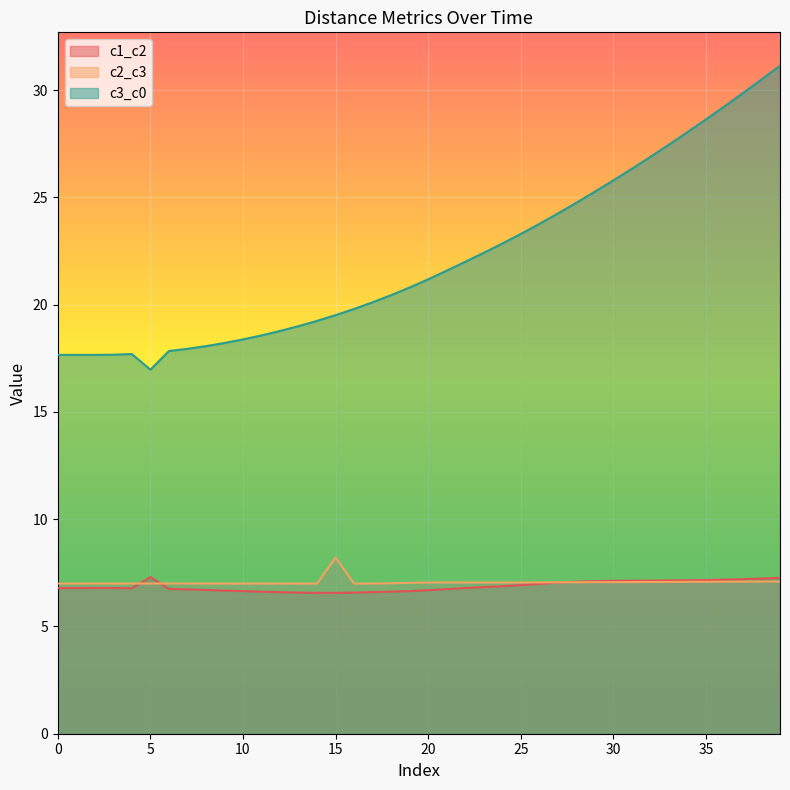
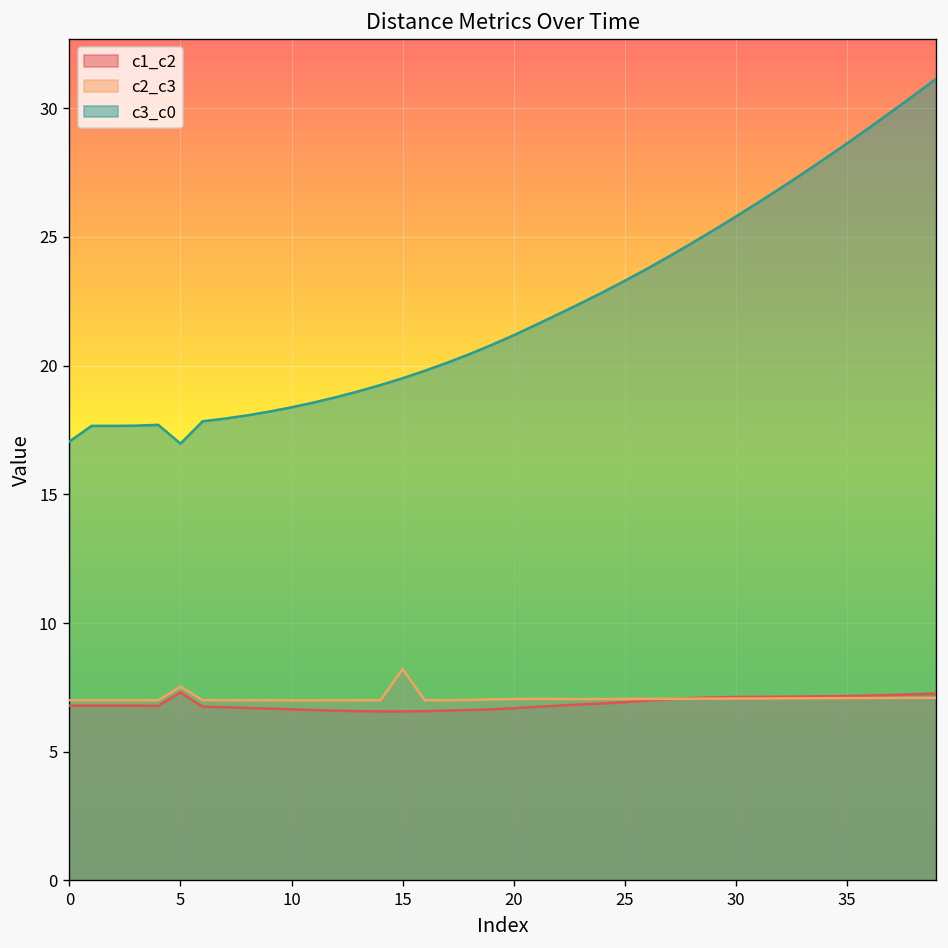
  {
    "c1_c2": {
      "0": 6.8,
      "5": 7.3,
      "10": 6.6,
      "15": 6.6,
      "20": 6.7,
      "25": 6.9
    },
    "c2_c3": {
      "0": 7.0,
-     "5": 7.0,
+     "5": 7.5,
      "10": 7.0,
      "15": 8.2,
      "20": 7.0,
      "25": 7.1
    },
    "c3_c0": {
-     "0": 17.7,
+     "0": 17.0,
      "5": 17.0,
      "10": 18.4,
      "15": 19.5,
      "20": 21.2,
      "25": 23.3,
      "30": 25.8,
      "35": 28.6
    }
  }
